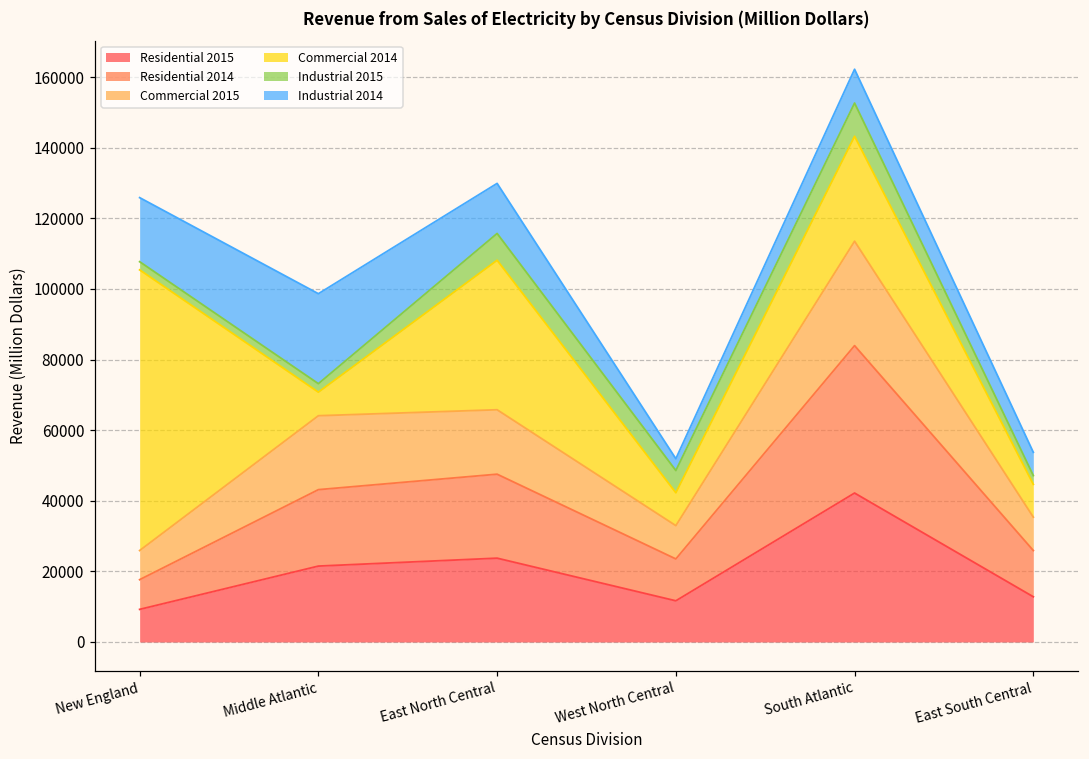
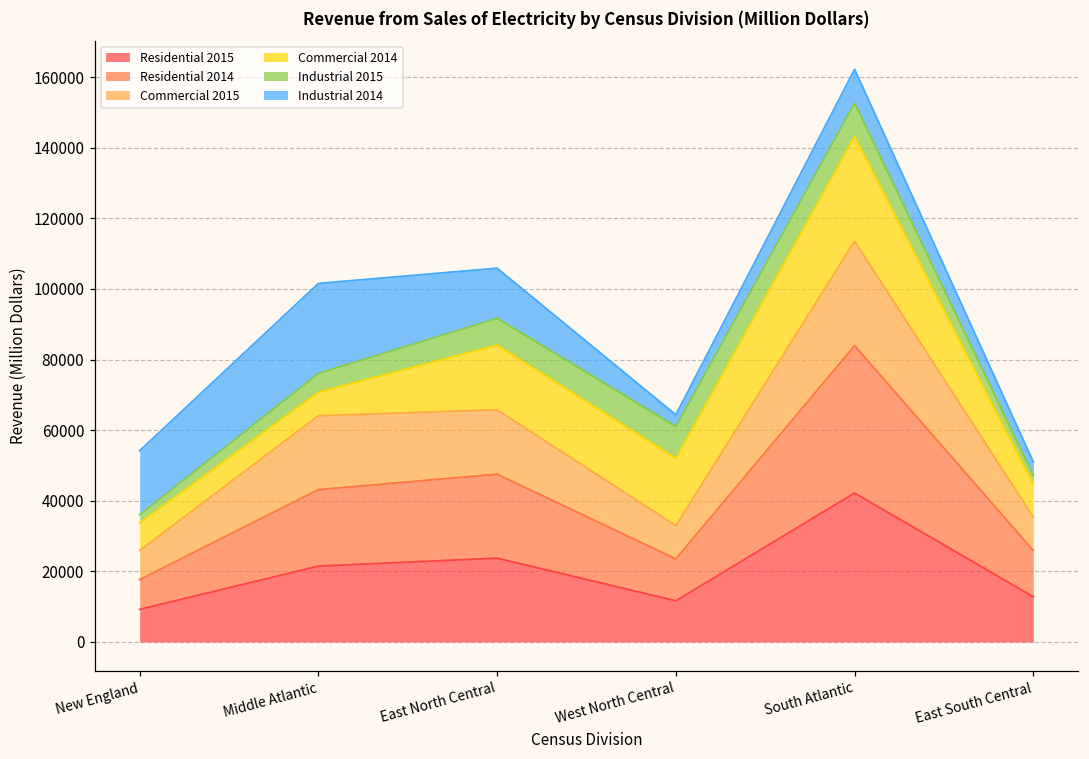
  {
    "Commercial 2014": {
-     "New England": 79000,
+     "New England": 8000,
      "Middle Atlantic": 7000,
-     "East North Central": 42000,
-     "West North Central": 9000,
+     "East North Central": 18000,
+     "West North Central": 19000,
      "South Atlantic": 30000,
      "East South Central": 9000
    },
    "Industrial 2015": {
      "New England": 2000,
-     "Middle Atlantic": 2000,
+     "Middle Atlantic": 5000,
      "East North Central": 8000,
-     "West North Central": 6000,
+     "West North Central": 9000,
      "South Atlantic": 9000,
      "East South Central": 2000
    },
    "Industrial 2014": {
      "New England": 18000,
      "Middle Atlantic": 25000,
      "East North Central": 14000,
      "West North Central": 3000,
      "South Atlantic": 10000,
-     "East South Central": 7000
+     "East South Central": 4000
    }
  }
